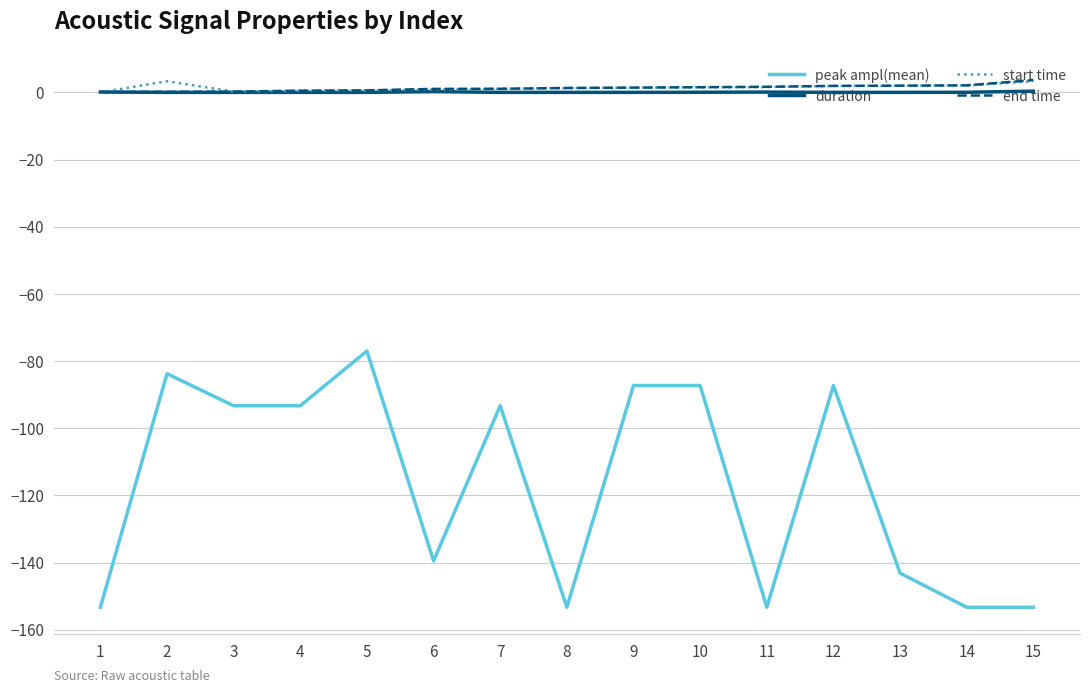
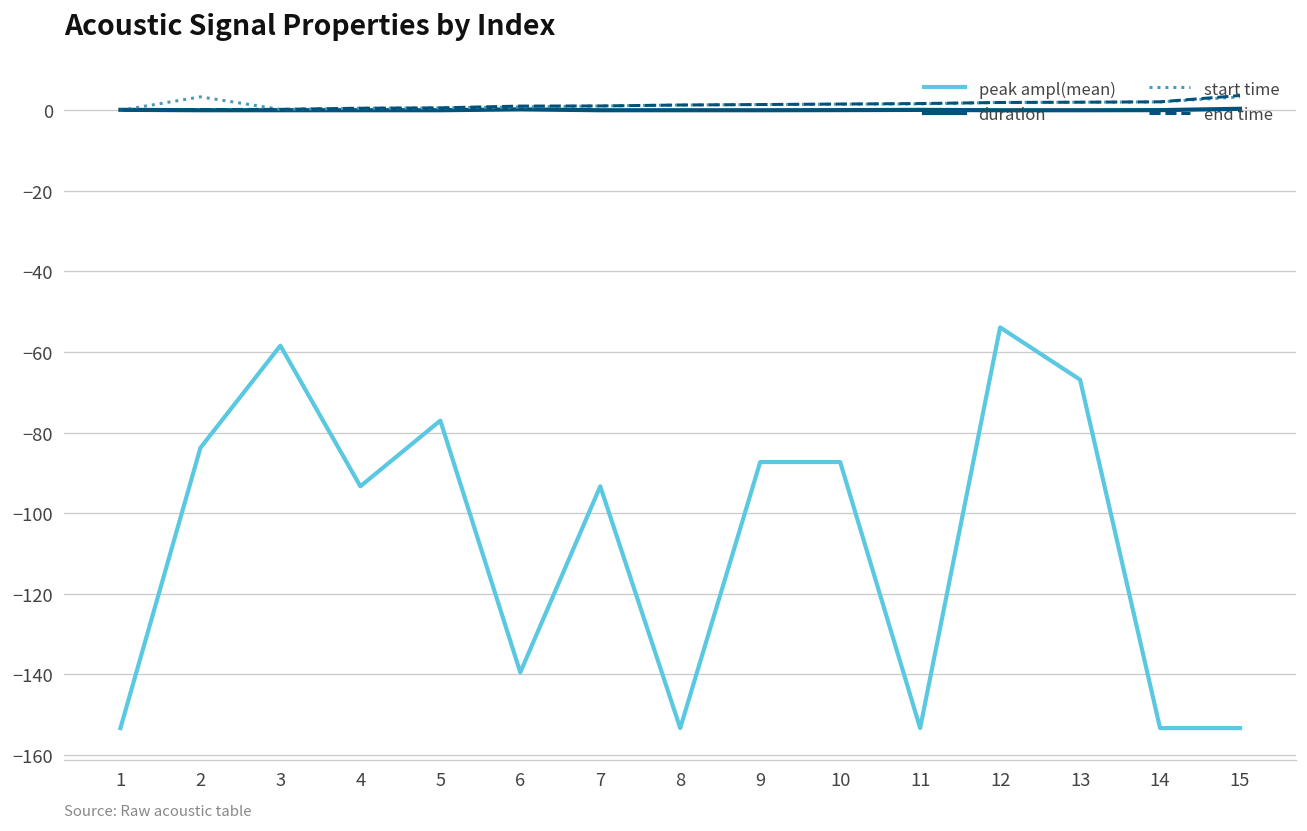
  {
    "peak ampl(mean)": {
      "1": -153,
      "2": -84,
-     "3": -93,
+     "3": -58,
      "4": -93,
      "5": -77,
      "6": -139,
      "7": -93,
      "8": -153,
      "9": -87,
      "10": -87,
      "11": -153,
-     "12": -87,
-     "13": -143,
+     "12": -54,
+     "13": -67,
      "14": -153,
      "15": -153
    },
    "start time": {
      "2": 3
    }
  }
